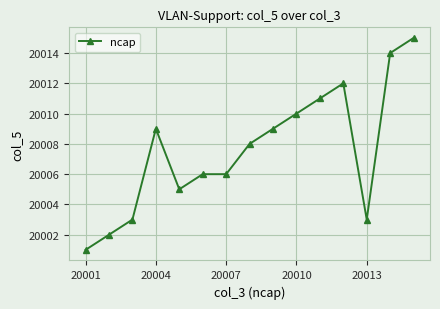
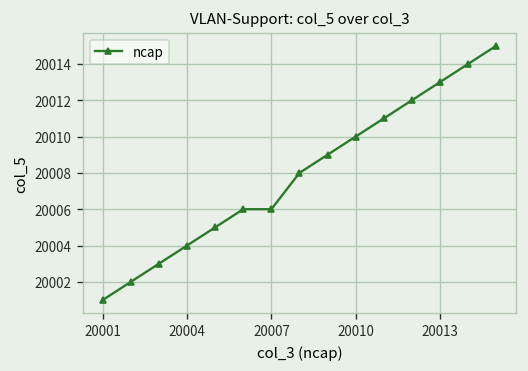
  {
    "20001": 20001,
-   "20004": 20009,
+   "20004": 20004,
    "20007": 20006,
    "20010": 20010,
-   "20013": 20003
+   "20013": 20013
  }
